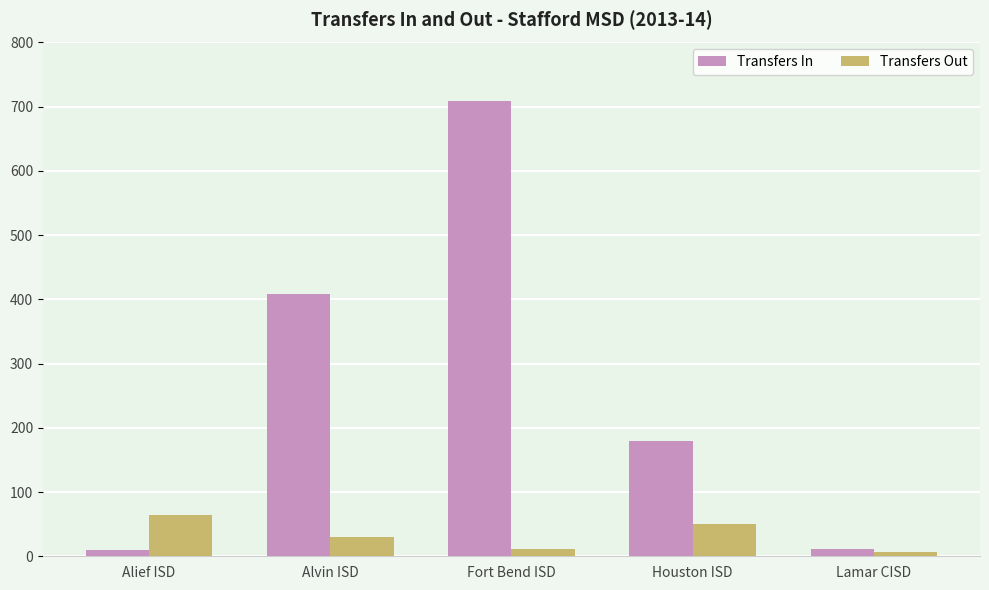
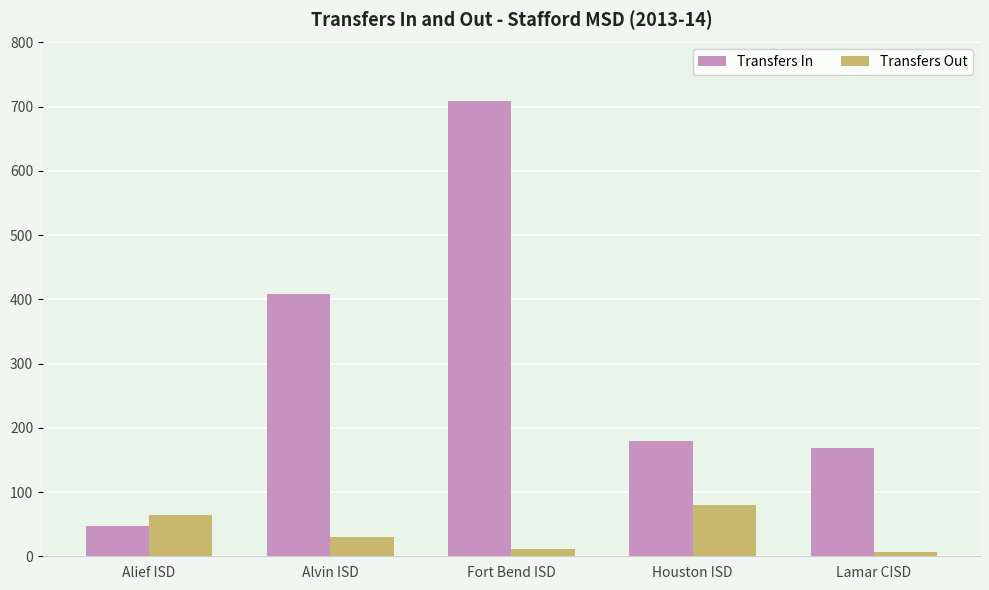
  {
    "Transfers In": {
-     "Alief ISD": 10,
+     "Alief ISD": 50,
      "Alvin ISD": 410,
      "Fort Bend ISD": 710,
      "Houston ISD": 180,
-     "Lamar CISD": 10
+     "Lamar CISD": 170
    },
    "Transfers Out": {
      "Alief ISD": 70,
      "Alvin ISD": 30,
      "Fort Bend ISD": 10,
-     "Houston ISD": 50,
+     "Houston ISD": 80,
      "Lamar CISD": 10
    }
  }
